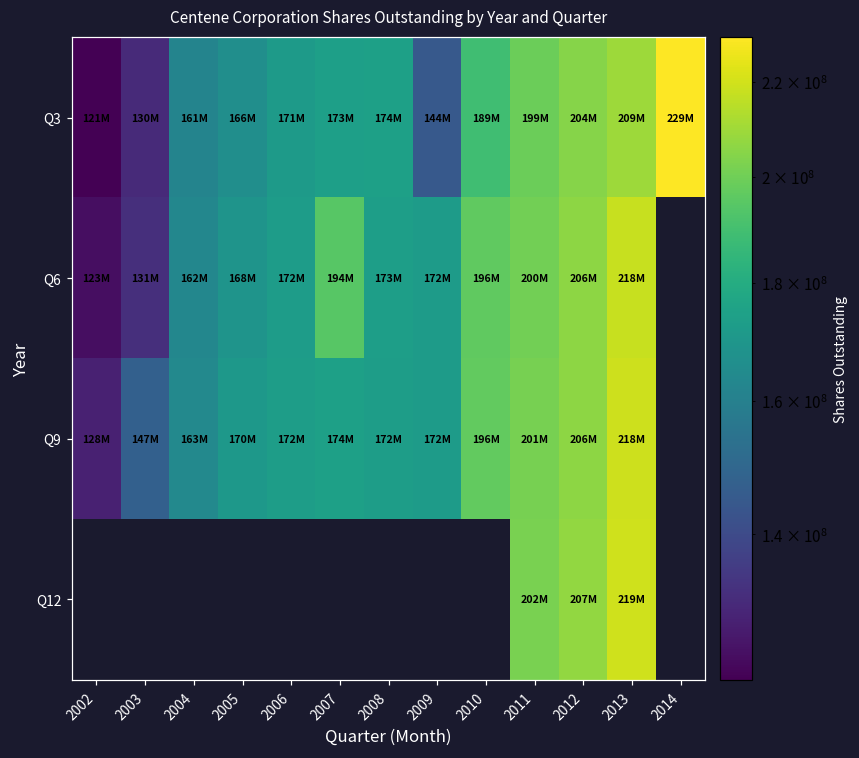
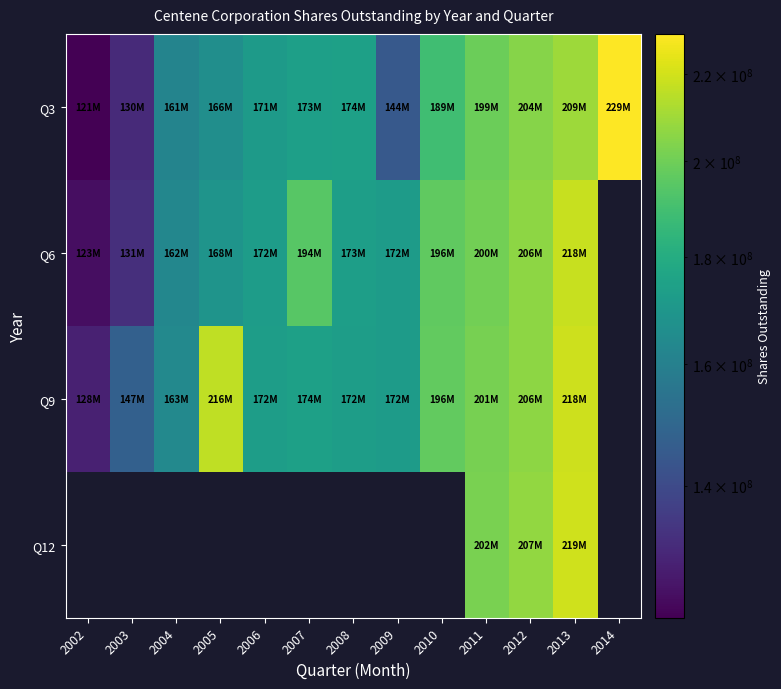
  {
    "Q3": {
      "2002": "121M",
      "2003": "130M",
      "2004": "161M",
      "2005": "166M",
      "2006": "171M",
      "2007": "173M",
      "2008": "174M",
      "2009": "144M",
      "2010": "189M",
      "2011": "199M",
      "2012": "204M",
      "2013": "209M",
      "2014": "229M"
    },
    "Q6": {
      "2002": "123M",
      "2003": "131M",
      "2004": "162M",
      "2005": "168M",
      "2006": "172M",
      "2007": "194M",
      "2008": "173M",
      "2009": "172M",
      "2010": "196M",
      "2011": "200M",
      "2012": "206M",
      "2013": "218M"
    },
    "Q9": {
      "2002": "128M",
      "2003": "147M",
      "2004": "163M",
-     "2005": "170M",
+     "2005": "216M",
      "2006": "172M",
      "2007": "174M",
      "2008": "172M",
      "2009": "172M",
      "2010": "196M",
      "2011": "201M",
      "2012": "206M",
      "2013": "218M"
    },
    "Q12": {
      "2011": "202M",
      "2012": "207M",
      "2013": "219M"
    }
  }
